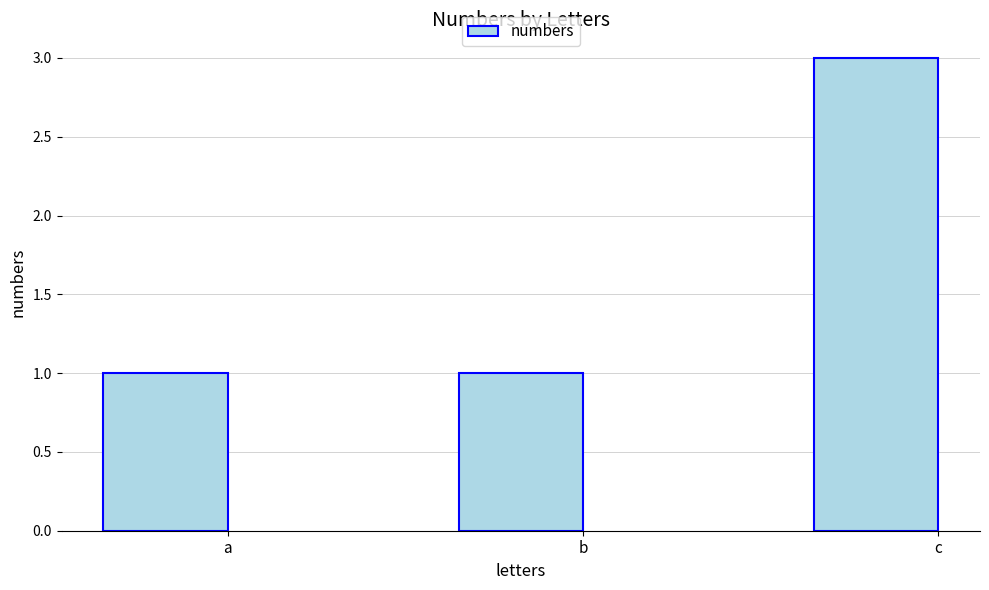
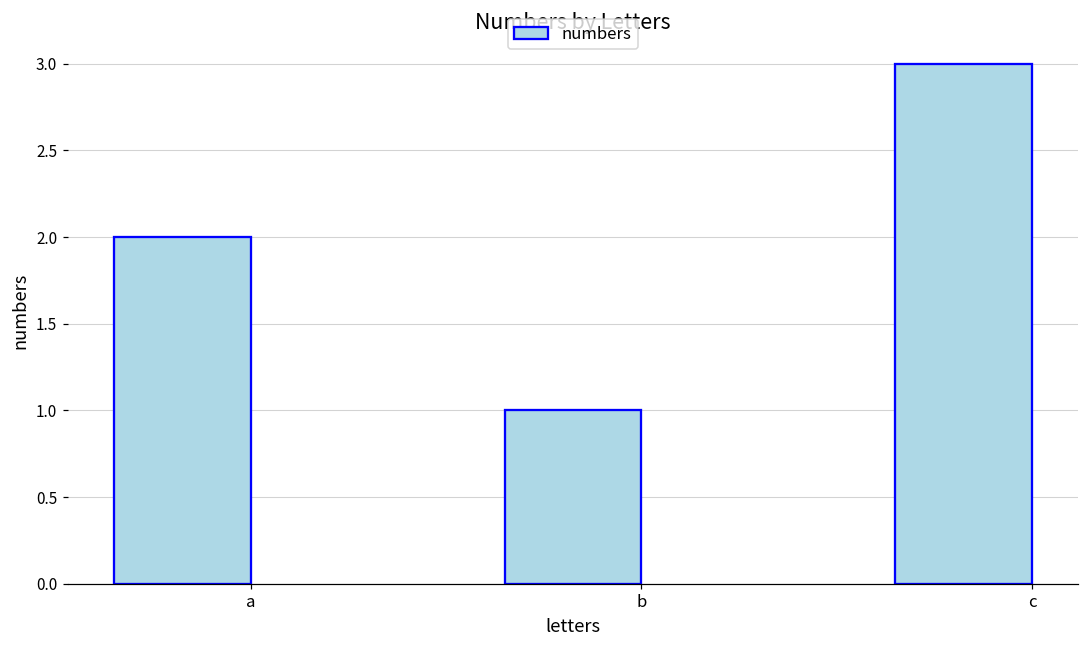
  {
-   "a": 1,
+   "a": 2,
    "b": 1,
    "c": 3
  }
